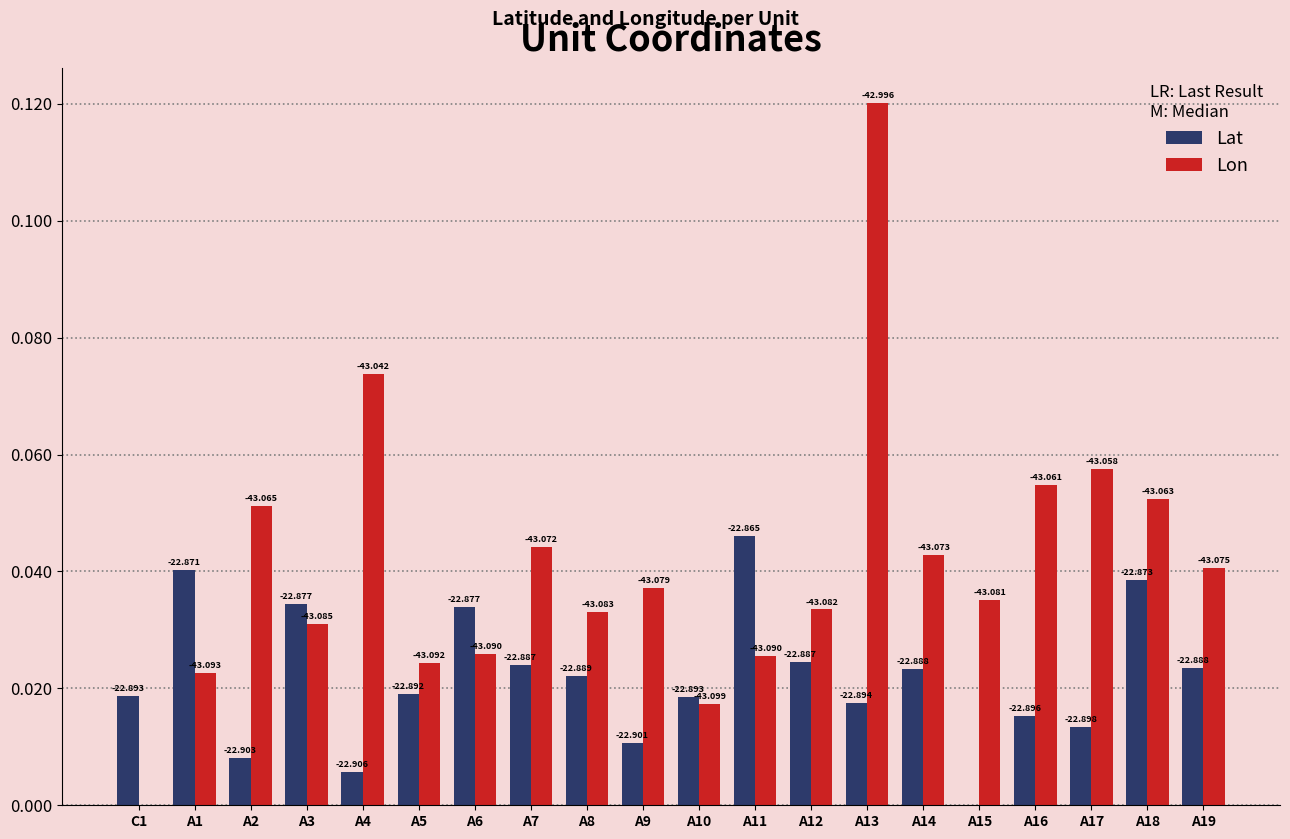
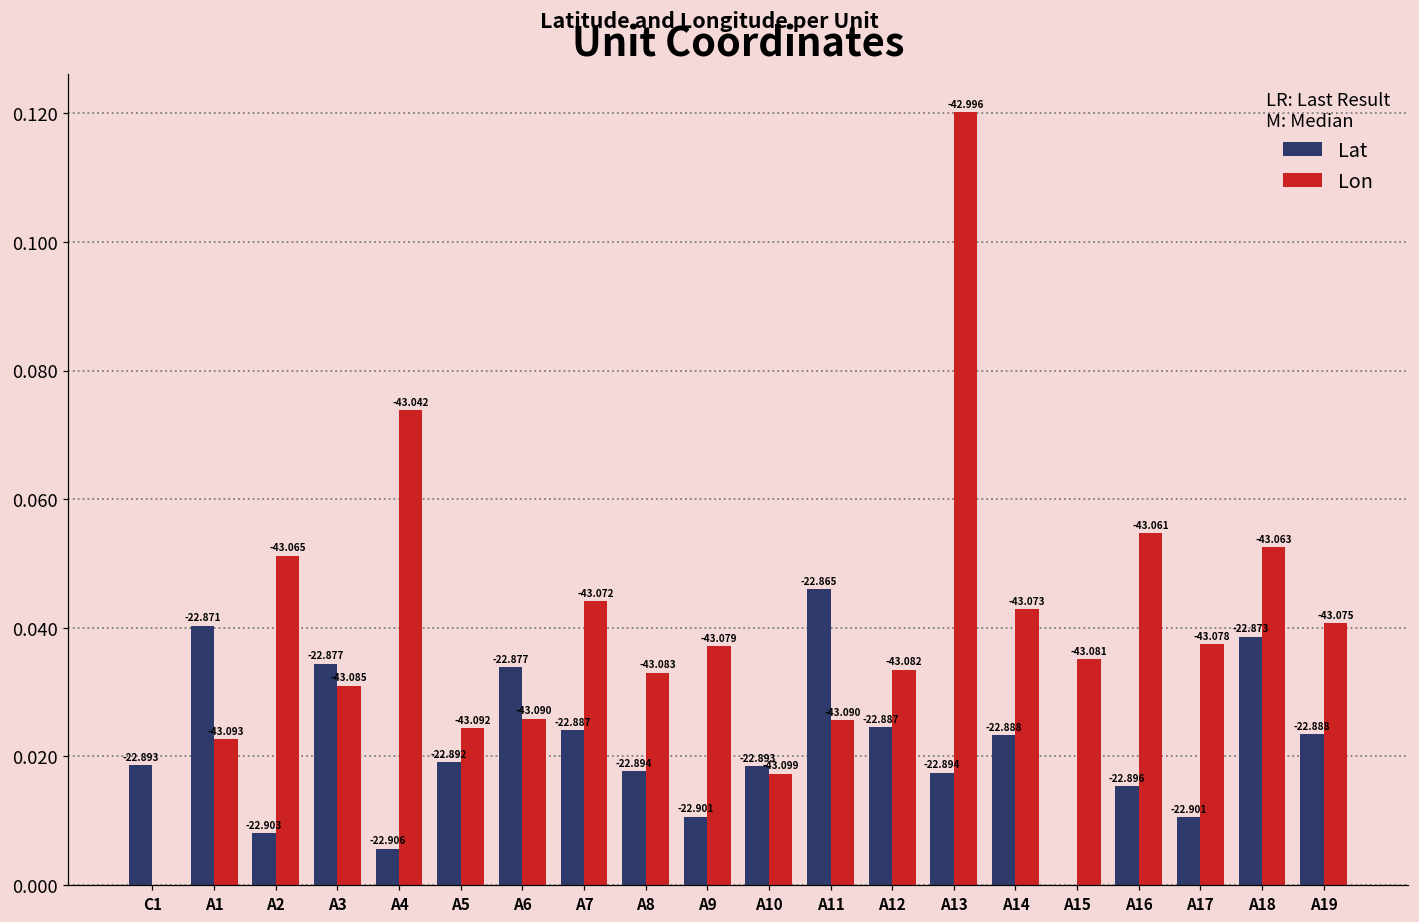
  {
    "Lat": {
-     "A8": -22.889,
-     "A17": -22.898
+     "A8": -22.894,
+     "A17": -22.901
    },
    "Lon": {
-     "A17": -43.058
+     "A17": -43.078
    }
  }
